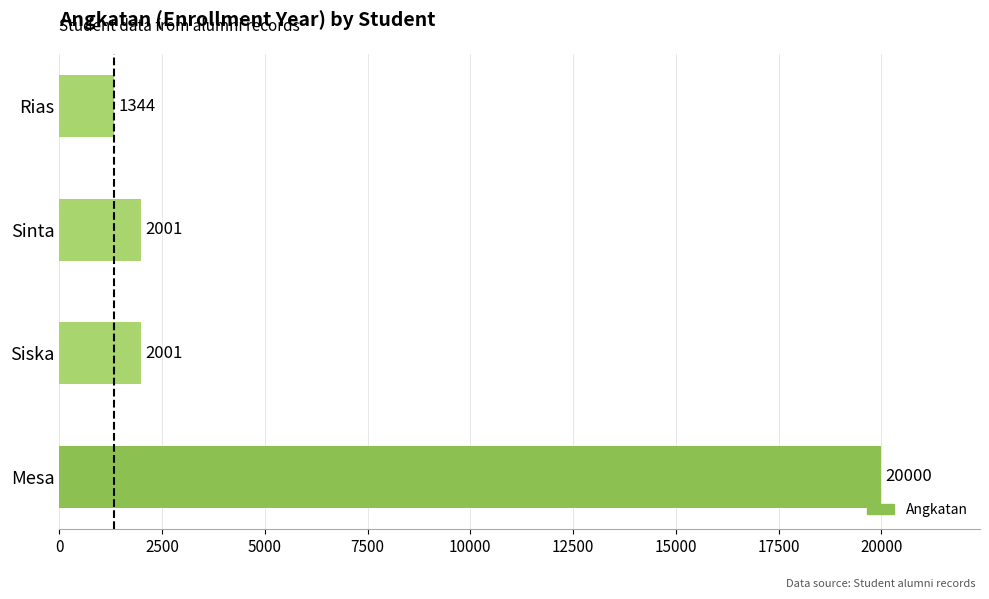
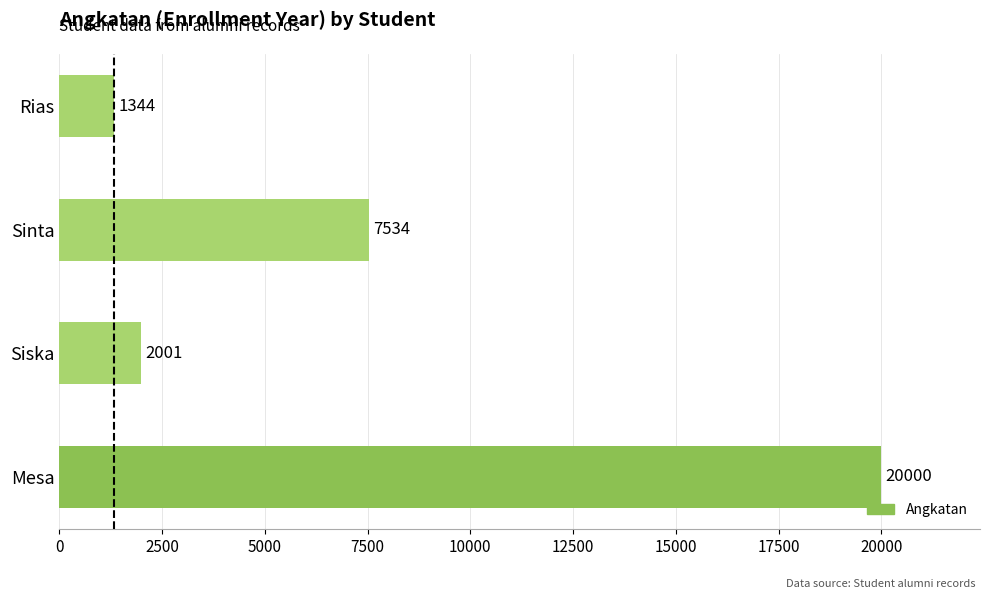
  {
    "Rias": 1344,
-   "Sinta": 2001,
+   "Sinta": 7534,
    "Siska": 2001,
    "Mesa": 20000
  }
